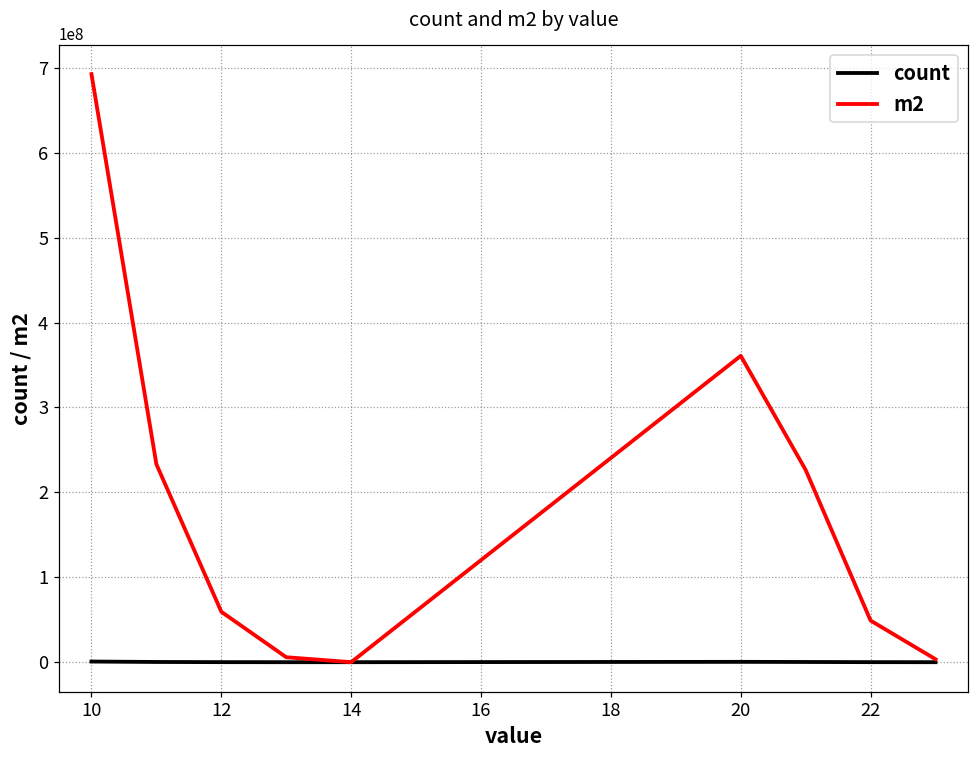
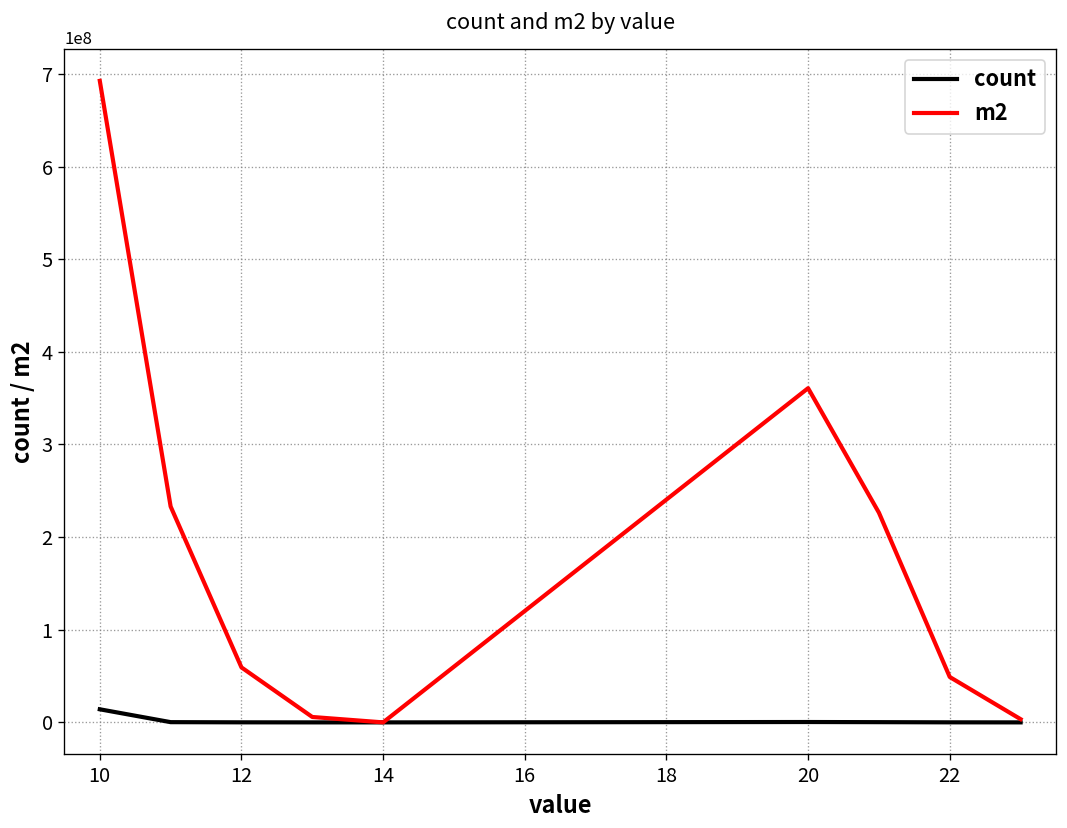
  {
    "count": {
-     "10": 0,
+     "10": 10000000,
      "12": 0,
      "20": 0,
      "22": 0
    },
    "m2": {
      "10": 690000000,
      "12": 60000000,
      "20": 360000000,
      "22": 50000000
    }
  }
